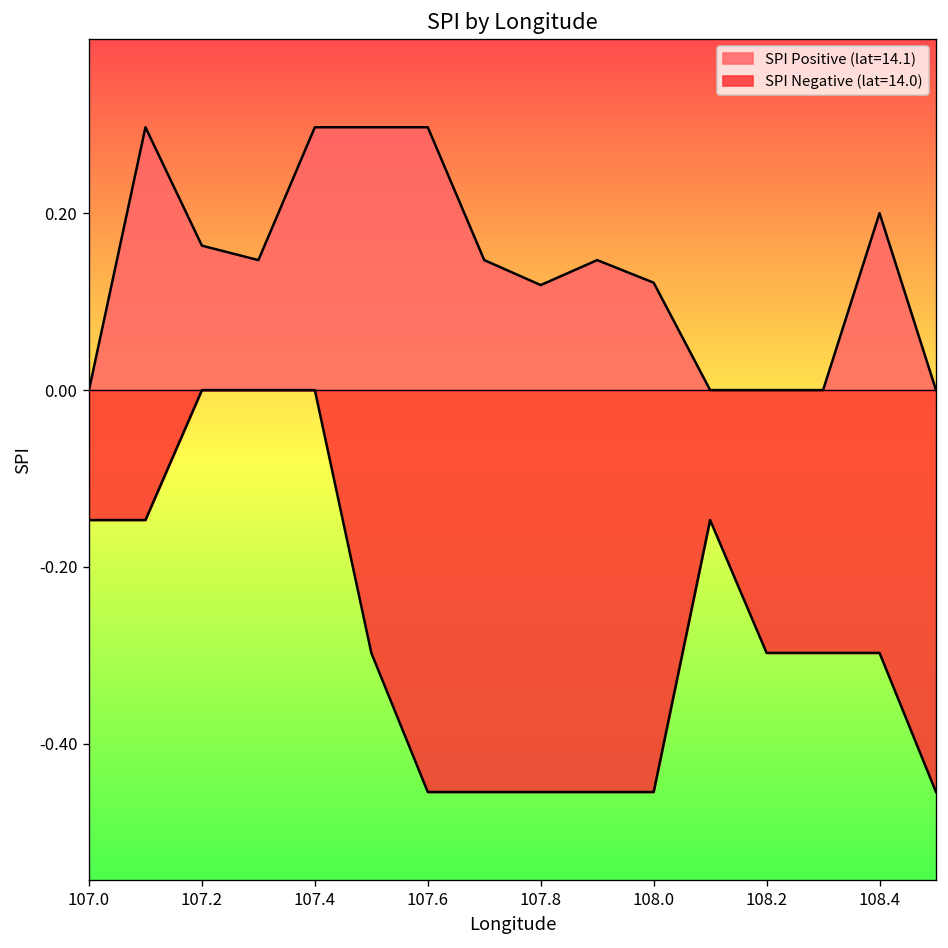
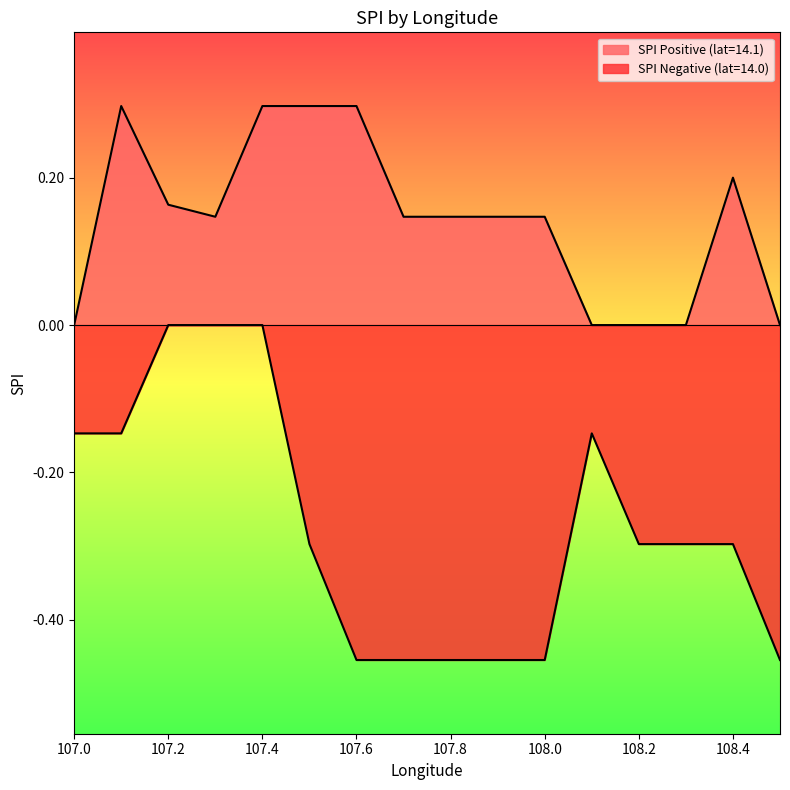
  {
    "SPI Positive (lat=14.1)": {
      "107.2": 0.16,
      "107.4": 0.30,
      "107.6": 0.30,
-     "107.8": 0.12,
-     "108.0": 0.12,
+     "107.8": 0.15,
+     "108.0": 0.15,
      "108.4": 0.20
    }
  }
